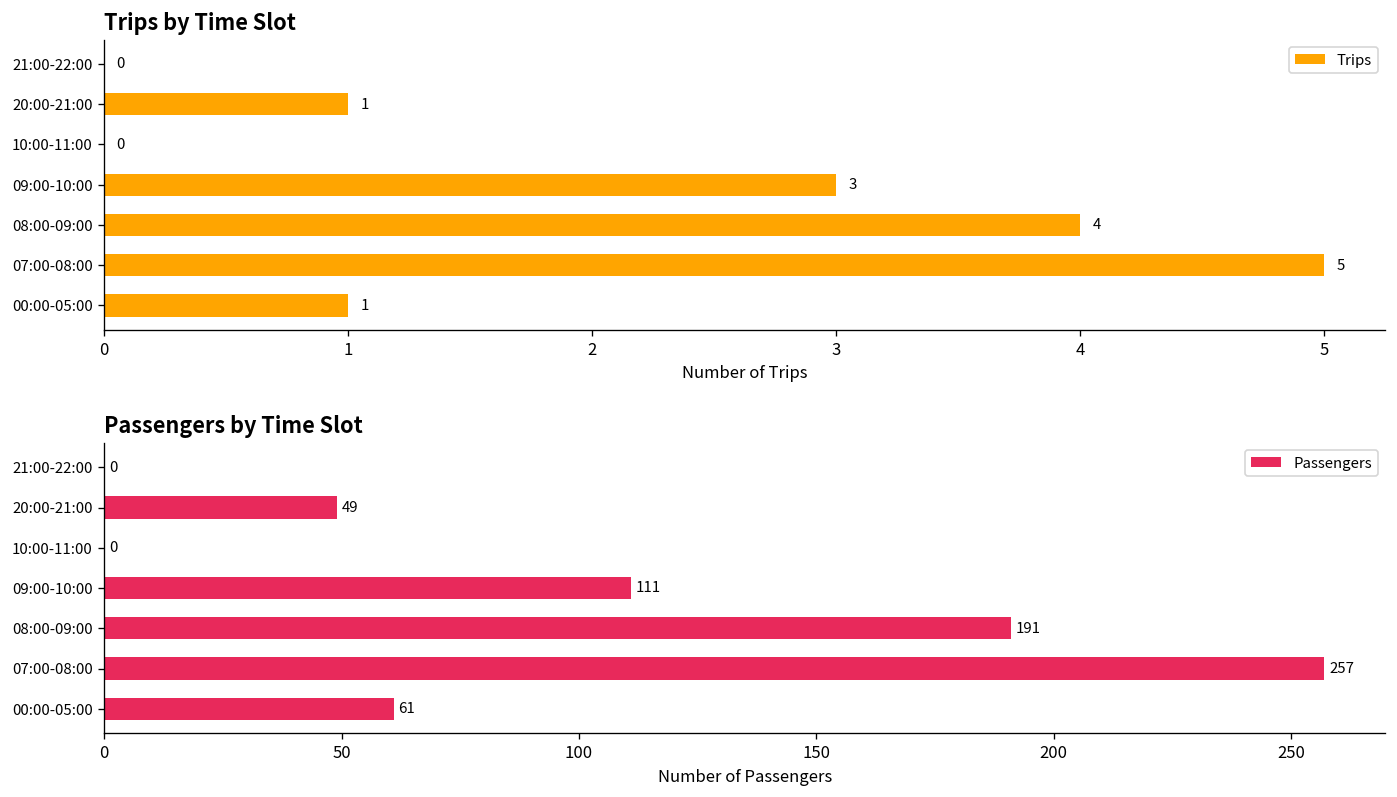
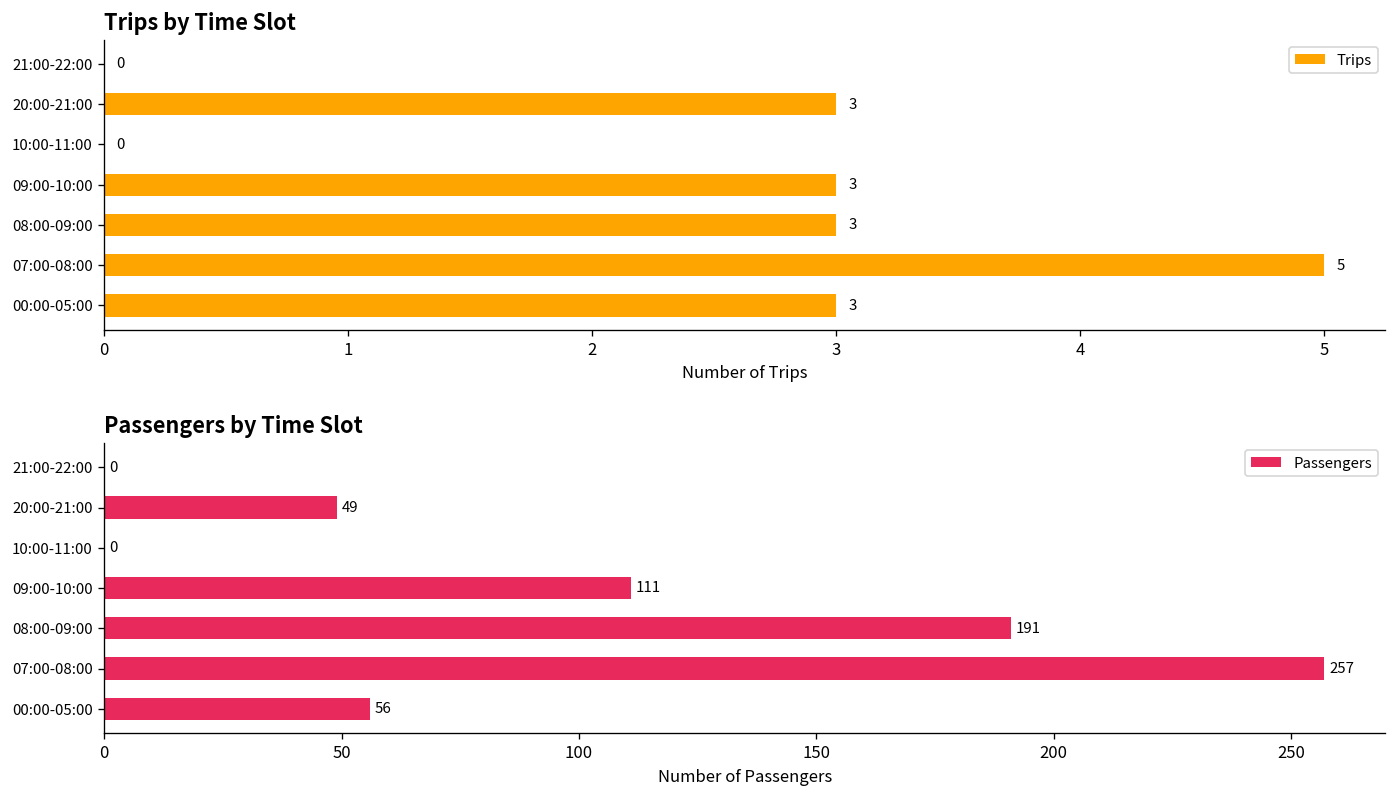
  {
    "Trips by Time Slot": {
      "21:00-22:00": 0,
-     "20:00-21:00": 1,
+     "20:00-21:00": 3,
      "10:00-11:00": 0,
      "09:00-10:00": 3,
-     "08:00-09:00": 4,
+     "08:00-09:00": 3,
      "07:00-08:00": 5,
-     "00:00-05:00": 1
+     "00:00-05:00": 3
    },
    "Passengers by Time Slot": {
      "21:00-22:00": 0,
      "20:00-21:00": 49,
      "10:00-11:00": 0,
      "09:00-10:00": 111,
      "08:00-09:00": 191,
      "07:00-08:00": 257,
-     "00:00-05:00": 61
+     "00:00-05:00": 56
    }
  }
